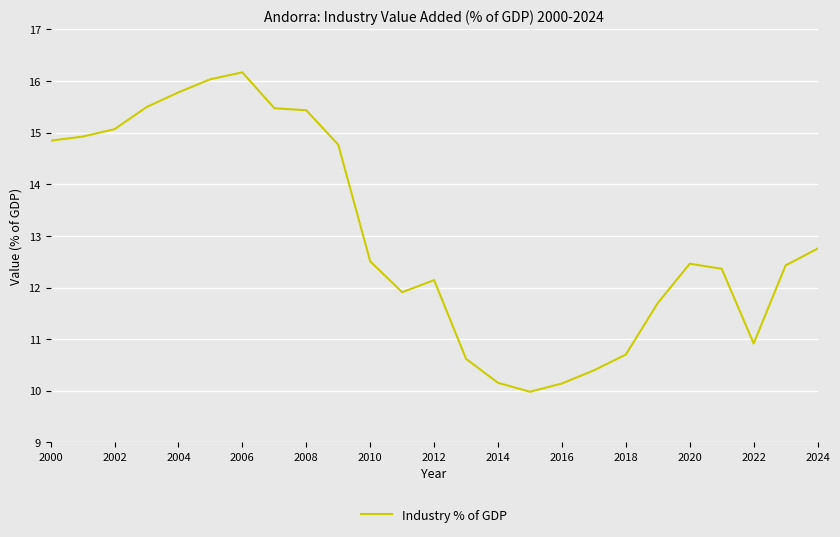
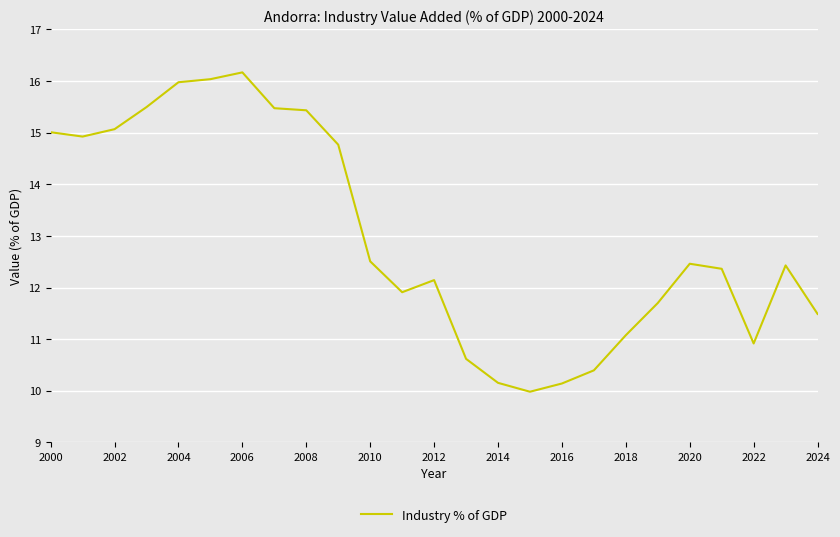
  {
-   "2000": 14.8,
+   "2000": 15.0,
    "2002": 15.1,
-   "2004": 15.8,
+   "2004": 16.0,
    "2006": 16.2,
    "2008": 15.4,
    "2010": 12.5,
    "2012": 12.1,
    "2014": 10.2,
    "2016": 10.1,
-   "2018": 10.7,
+   "2018": 11.1,
    "2020": 12.5,
    "2022": 10.9,
-   "2024": 12.8
+   "2024": 11.5
  }
